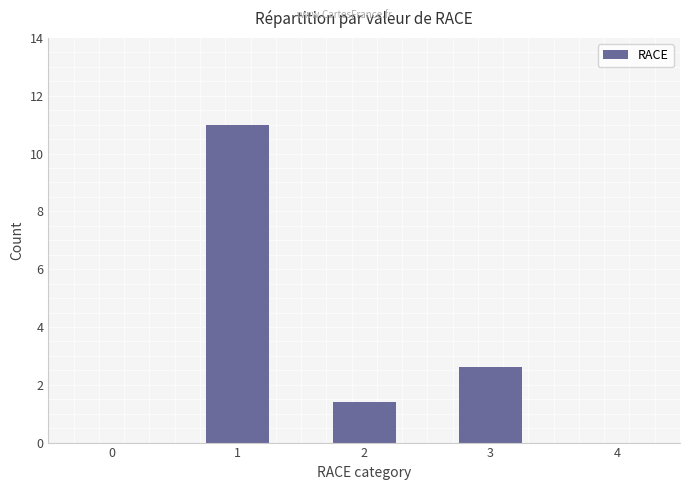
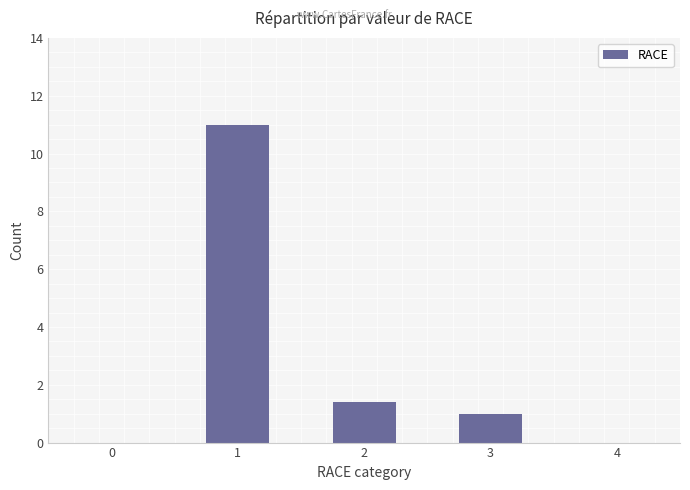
  {
    "0": 0.0,
    "1": 11.0,
    "2": 1.4,
-   "3": 2.6,
+   "3": 1.0,
    "4": 0.0
  }
